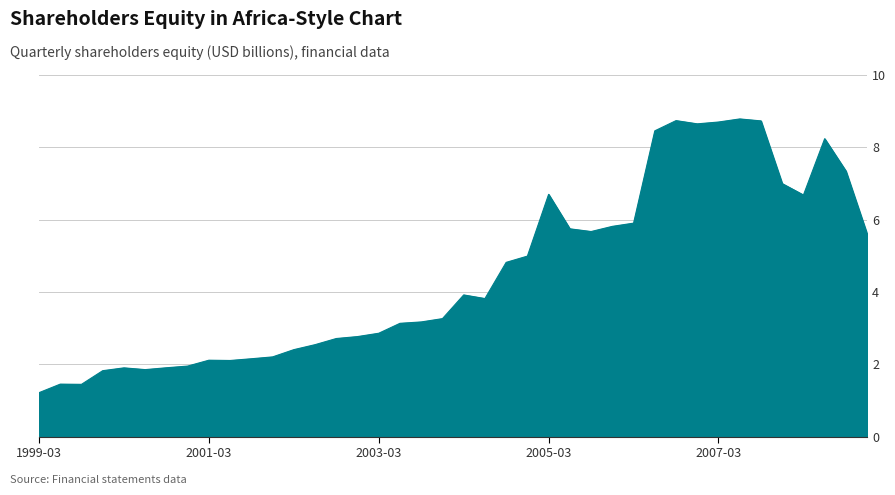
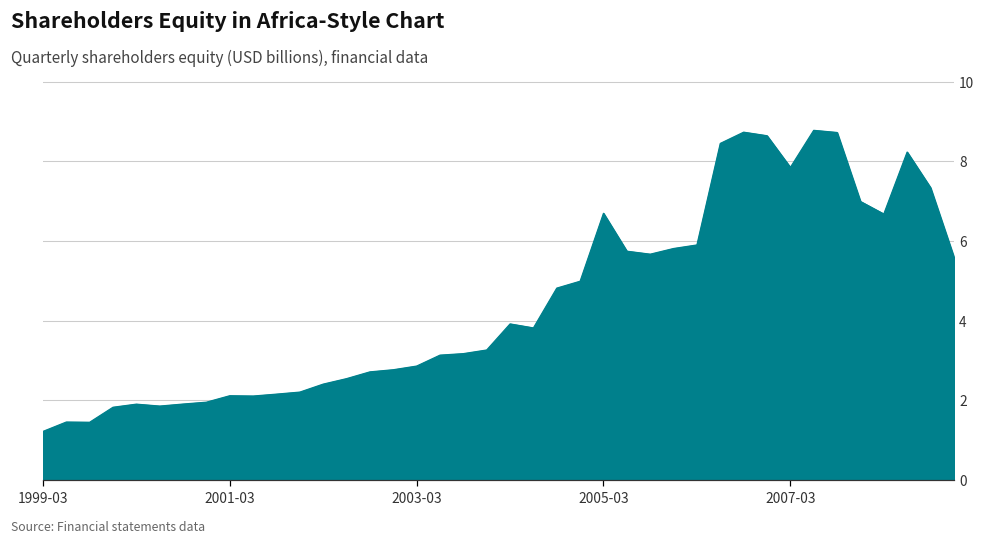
  {
    "1999-03": 1.2,
    "2001-03": 2.1,
    "2003-03": 2.9,
    "2005-03": 6.7,
-   "2007-03": 8.7
+   "2007-03": 7.8
  }
